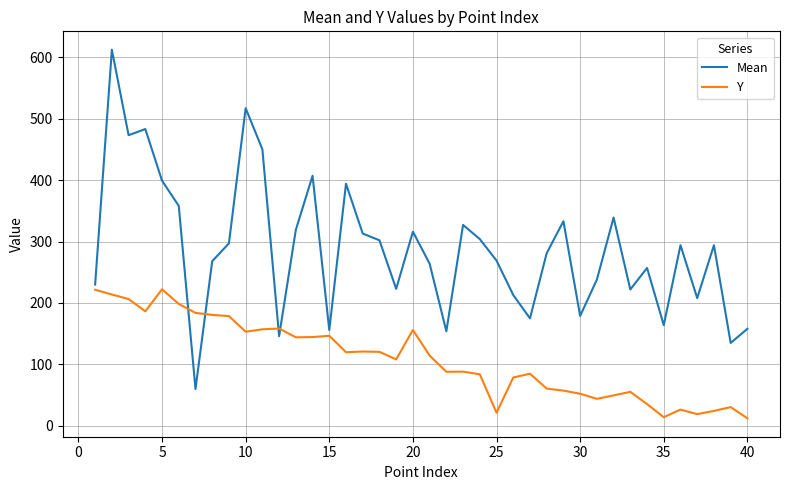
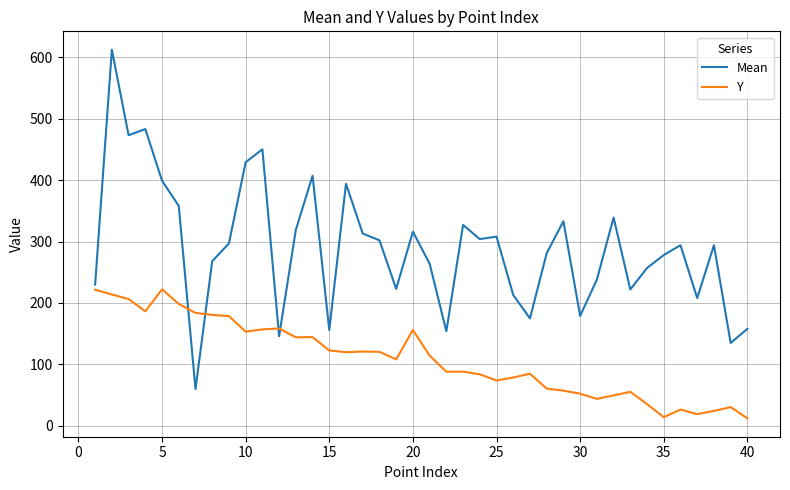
  {
    "Mean": {
      "5": 400,
-     "10": 520,
+     "10": 430,
      "15": 160,
      "20": 320,
-     "25": 270,
+     "25": 310,
      "30": 180,
-     "35": 160,
+     "35": 280,
      "40": 160
    },
    "Y": {
      "5": 220,
      "10": 150,
-     "15": 150,
+     "15": 120,
      "20": 160,
-     "25": 20,
+     "25": 70,
      "30": 50,
      "35": 10,
      "40": 10
    }
  }
